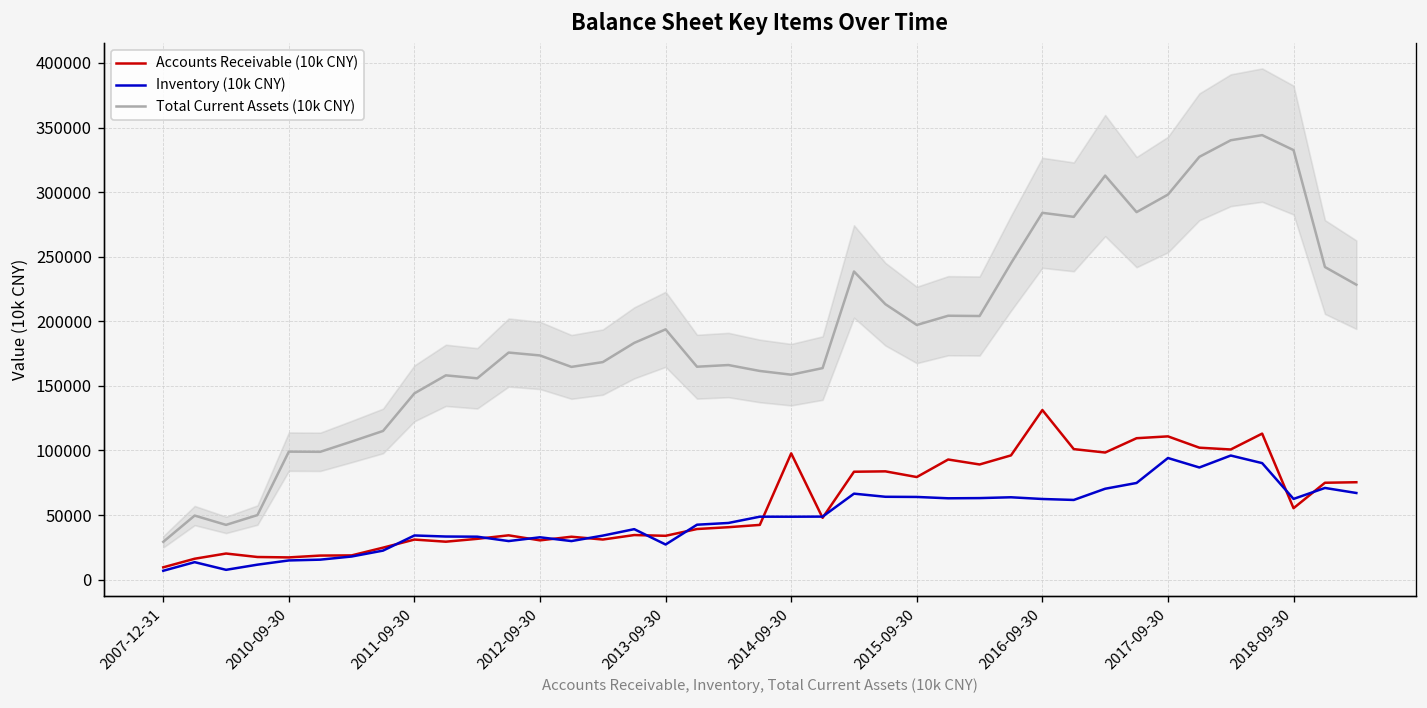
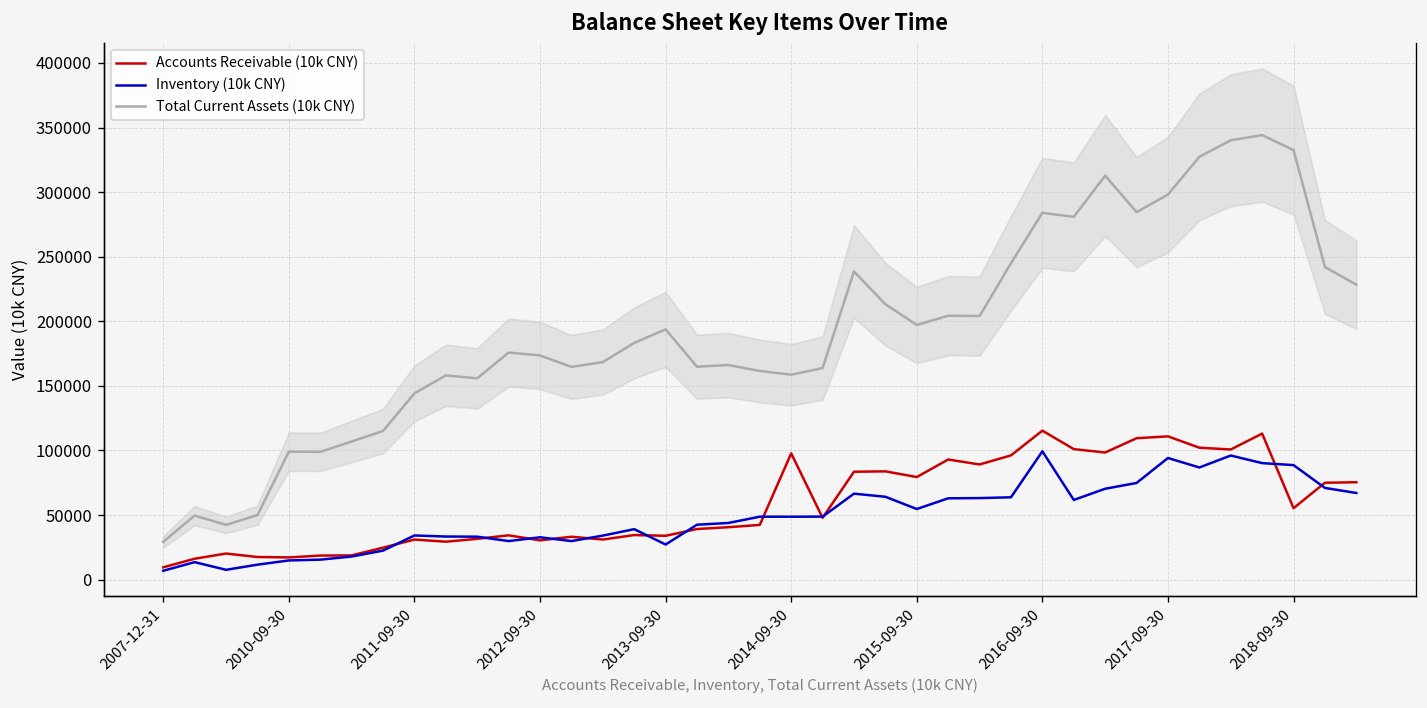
  {
    "Accounts Receivable (10k CNY)": {
      "2007-12-31": 10000,
      "2011-09-30": 31000,
      "2012-09-30": 30000,
      "2013-09-30": 34000,
      "2014-09-30": 98000,
      "2015-09-30": 79000,
-     "2016-09-30": 131000,
+     "2016-09-30": 115000,
      "2017-09-30": 111000,
      "2018-09-30": 55000
    },
    "Inventory (10k CNY)": {
      "2007-12-31": 7000,
      "2011-09-30": 34000,
      "2012-09-30": 33000,
      "2013-09-30": 27000,
      "2014-09-30": 49000,
-     "2015-09-30": 64000,
-     "2016-09-30": 62000,
+     "2015-09-30": 55000,
+     "2016-09-30": 99000,
      "2017-09-30": 94000,
-     "2018-09-30": 62000
+     "2018-09-30": 89000
    }
  }
